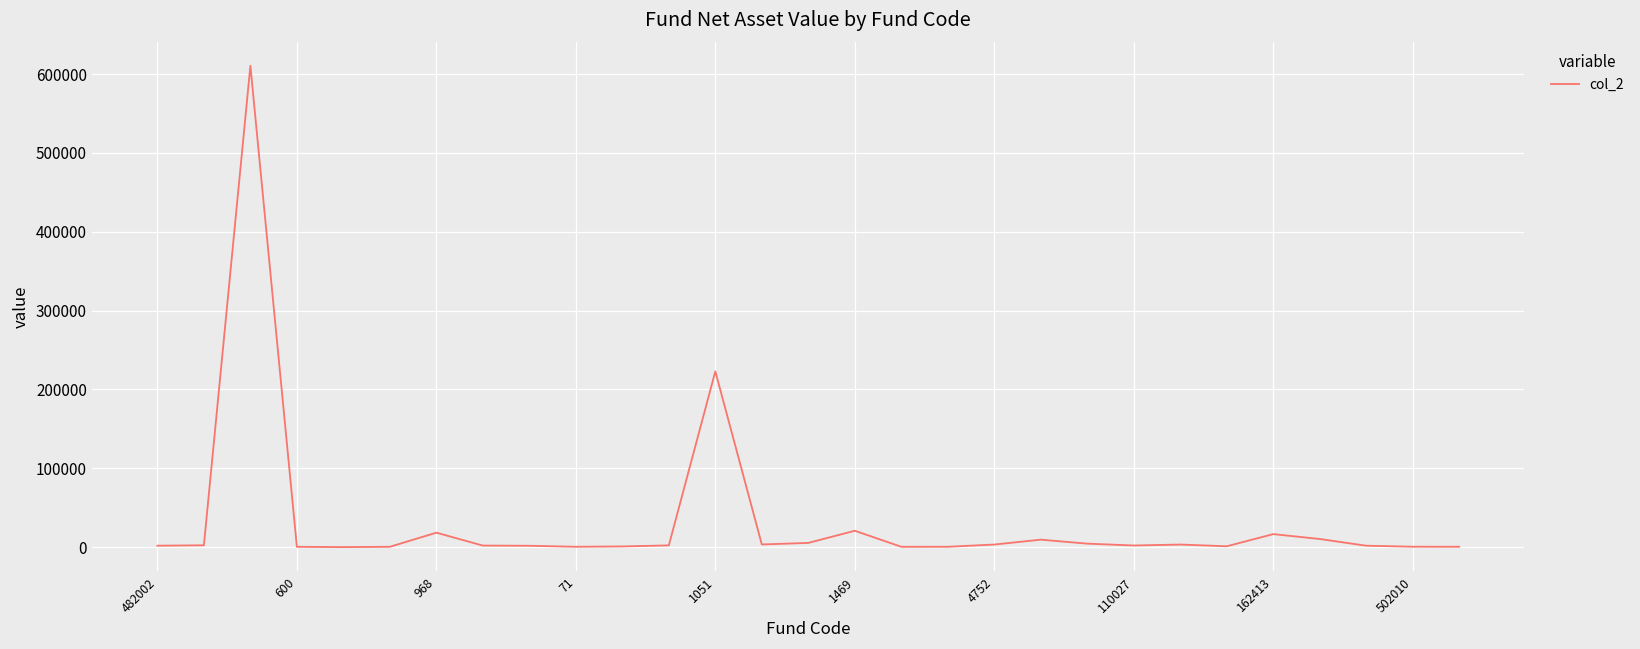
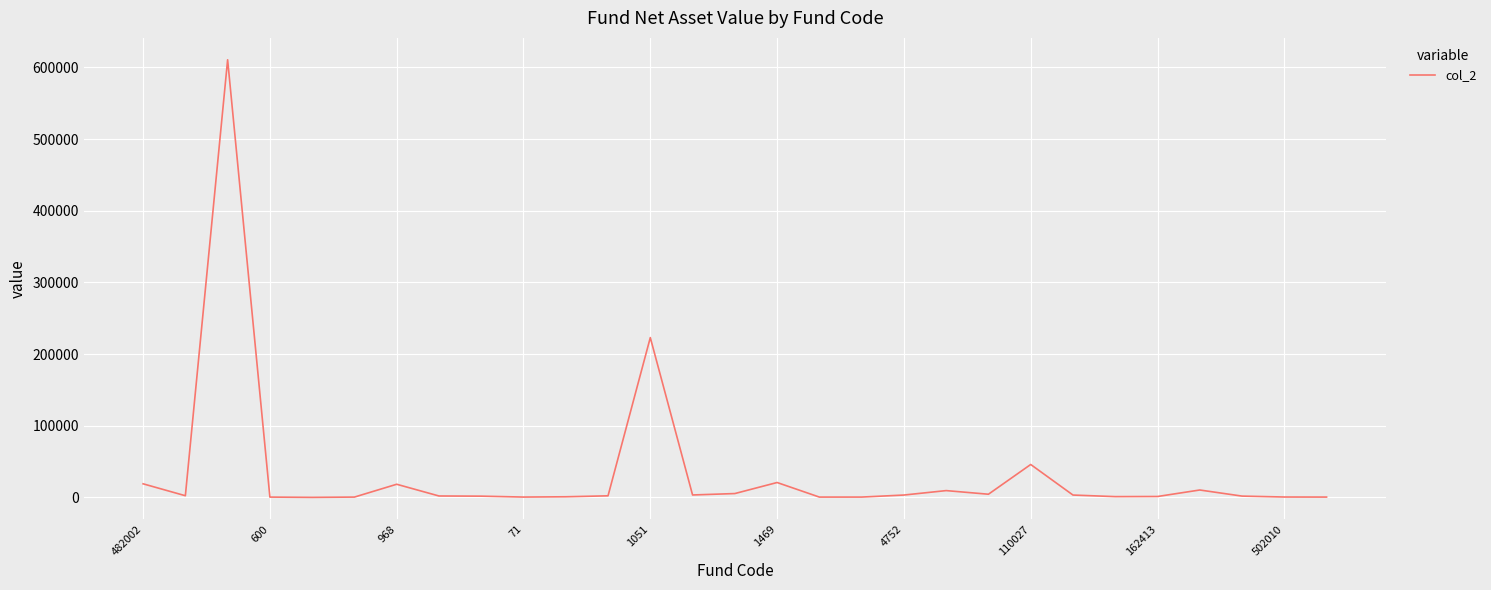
  {
-   "482002": 0,
+   "482002": 20000,
    "600": 0,
    "968": 20000,
    "71": 0,
    "1051": 220000,
    "1469": 20000,
    "4752": 0,
-   "110027": 0,
-   "162413": 20000,
+   "110027": 50000,
+   "162413": 0,
    "502010": 0
  }
